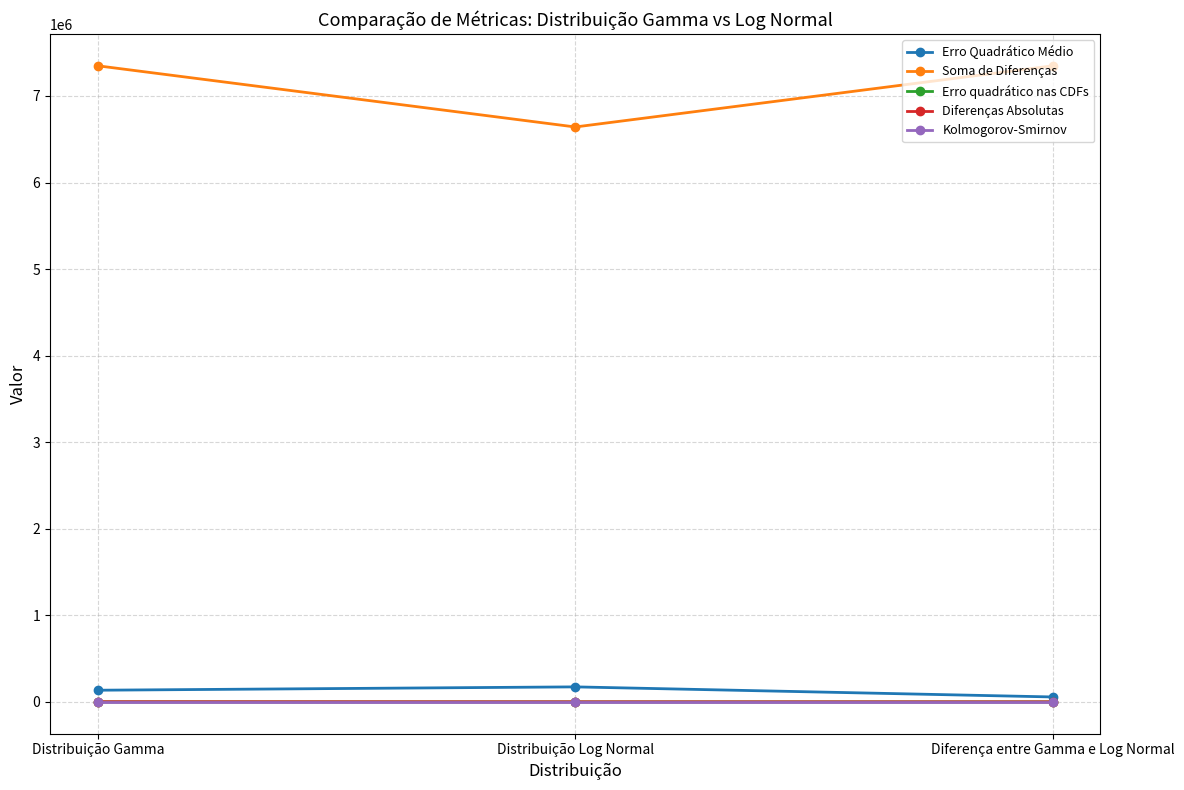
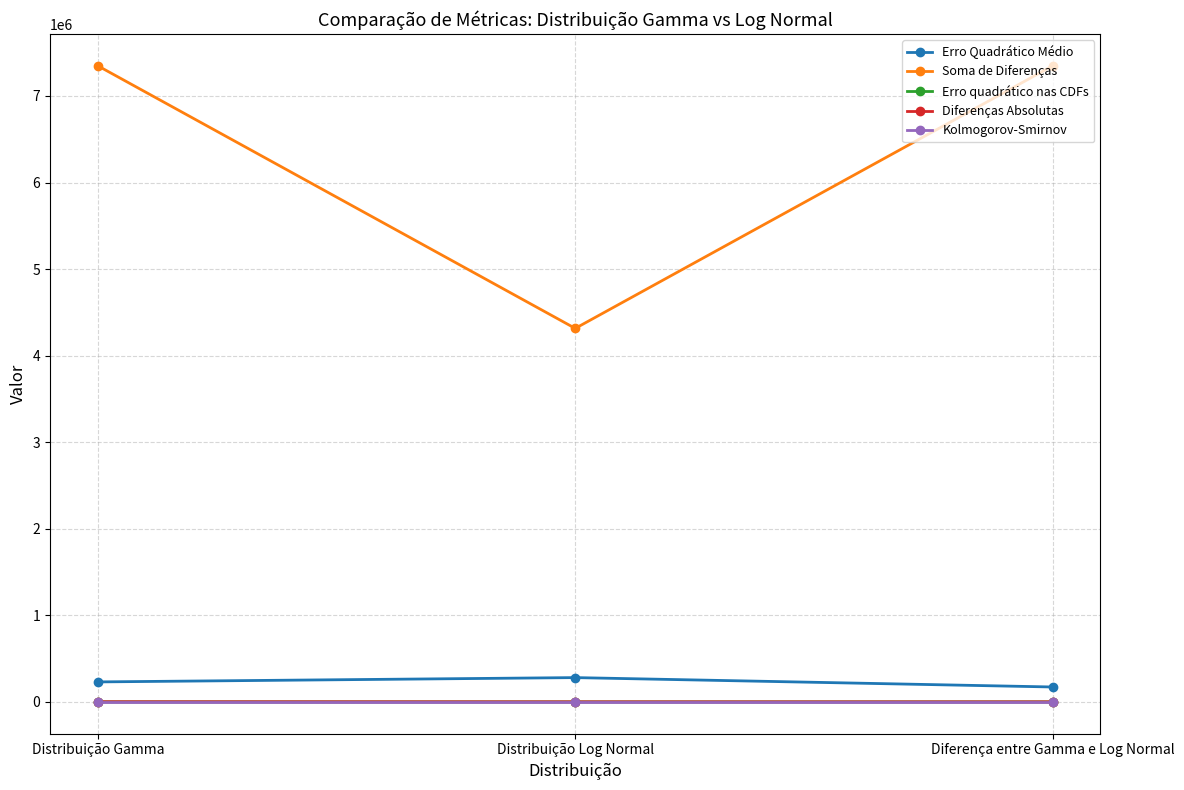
  {
    "Erro Quadrático Médio": {
-     "Distribuição Gamma": 100000,
-     "Distribuição Log Normal": 200000,
-     "Diferença entre Gamma e Log Normal": 100000
+     "Distribuição Gamma": 200000,
+     "Distribuição Log Normal": 300000,
+     "Diferença entre Gamma e Log Normal": 200000
    },
    "Soma de Diferenças": {
      "Distribuição Gamma": 7300000,
-     "Distribuição Log Normal": 6600000
+     "Distribuição Log Normal": 4300000
    },
    "Kolmogorov-Smirnov": {
      "Distribuição Gamma": 0,
      "Distribuição Log Normal": 0,
      "Diferença entre Gamma e Log Normal": 0
    }
  }
